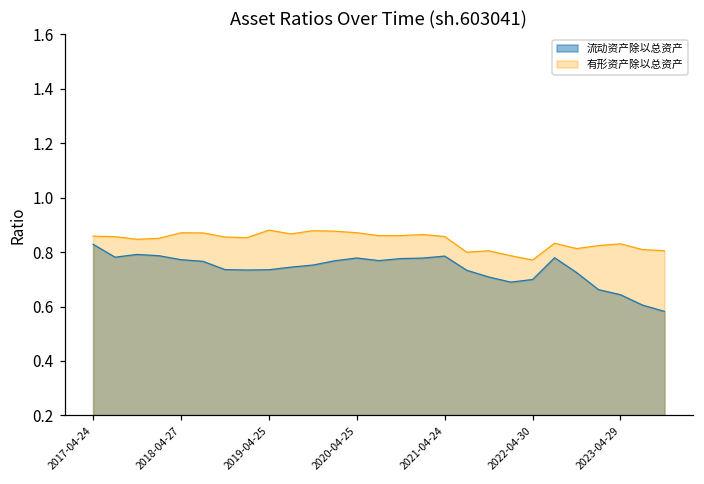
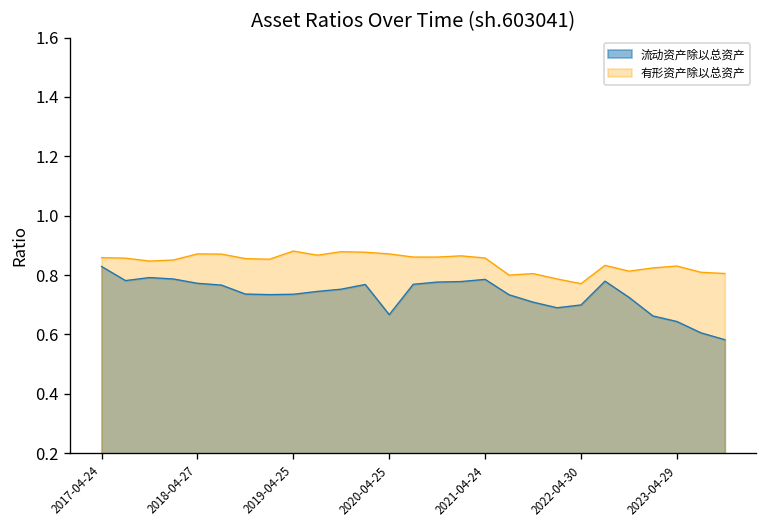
  {
    "流动资产除以总资产": {
      "2017-04-24": 0.83,
-     "2020-04-25": 0.78
+     "2020-04-25": 0.67
    },
    "有形资产除以总资产": {
      "2017-04-24": 0.86,
      "2020-04-25": 0.87
    }
  }
